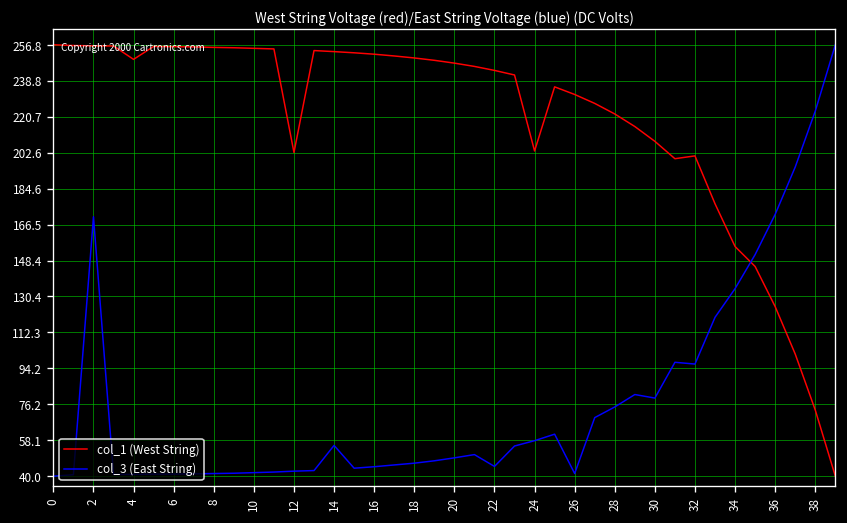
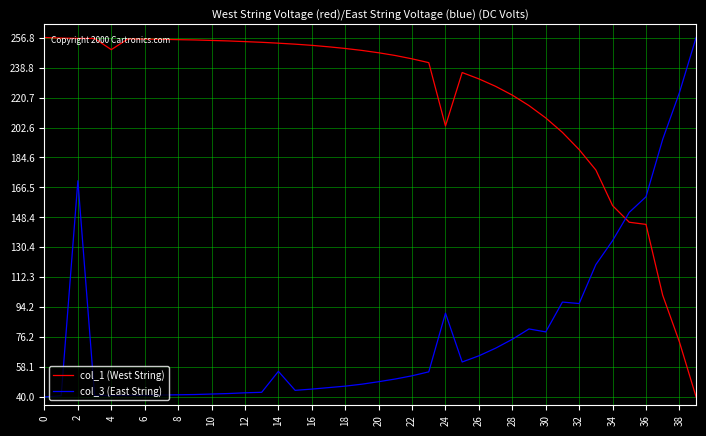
  {
    "col_1 (West String)": {
      "0": 257,
      "4": 250,
      "8": 256,
      "10": 255,
-     "12": 203,
+     "12": 255,
      "14": 254,
      "16": 252,
      "18": 250,
      "20": 248,
      "22": 244,
      "24": 204,
      "26": 232,
      "28": 222,
      "30": 208,
-     "32": 201,
+     "32": 189,
      "34": 156,
-     "36": 125,
+     "36": 144,
      "38": 73
    },
    "col_3 (East String)": {
      "0": 40,
      "2": 171,
      "8": 41,
      "10": 42,
      "12": 43,
      "14": 55,
      "16": 45,
      "18": 47,
      "20": 49,
-     "22": 45,
-     "24": 58,
-     "26": 41,
+     "22": 53,
+     "24": 91,
+     "26": 65,
      "28": 75,
      "30": 79,
      "32": 96,
      "34": 134,
-     "36": 172,
+     "36": 161,
      "38": 224
    }
  }
